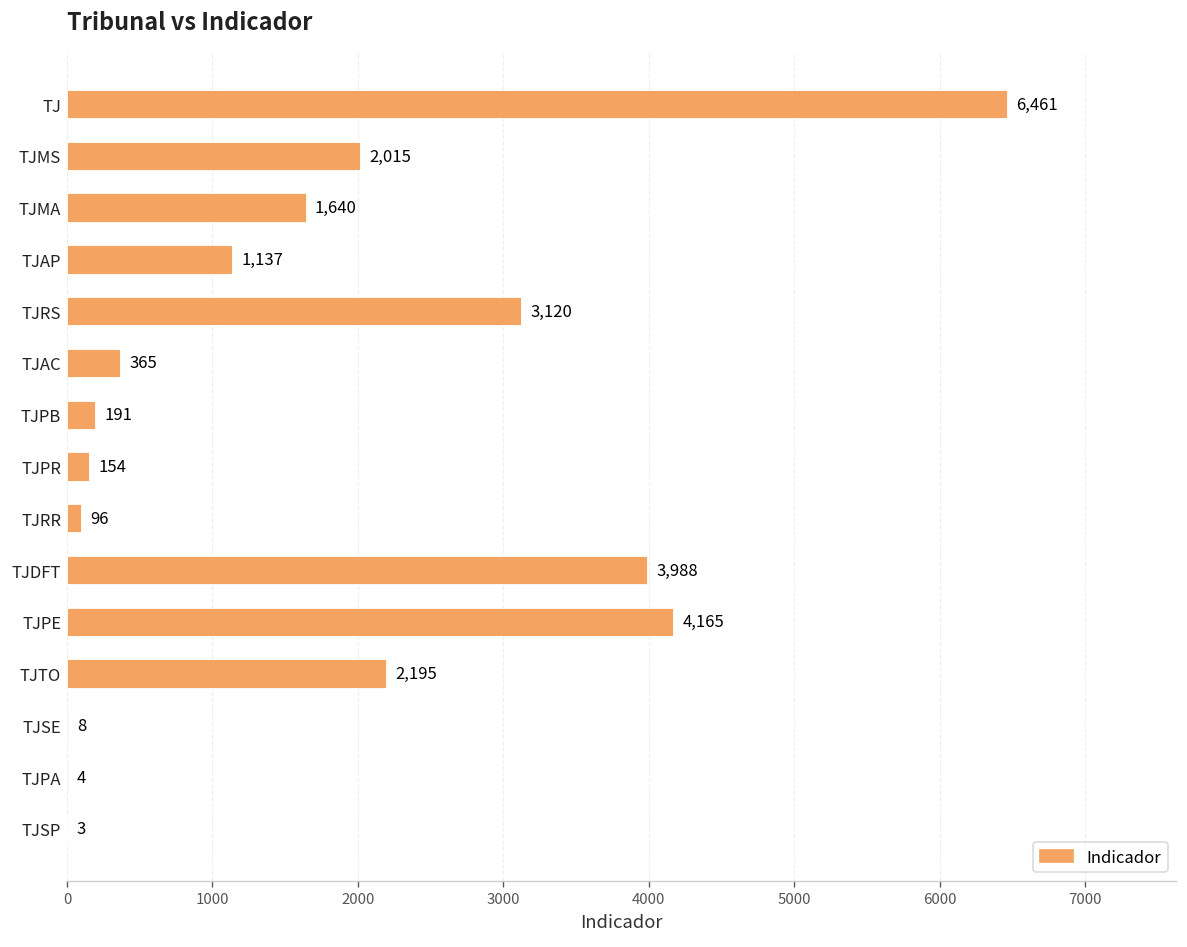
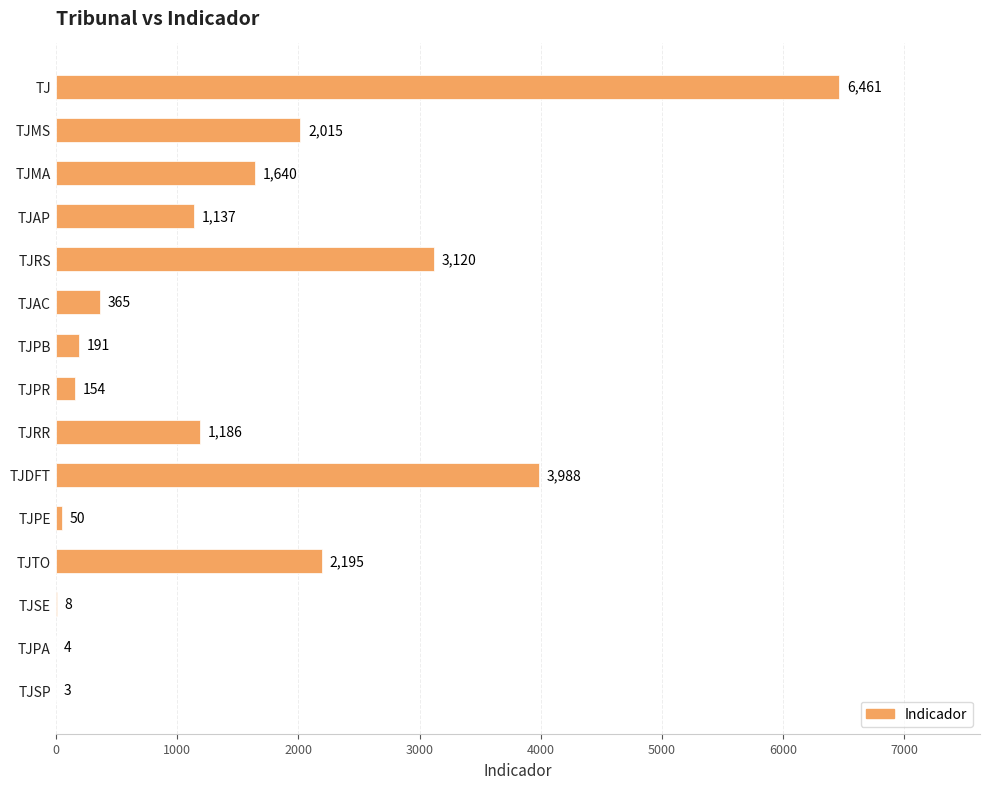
  {
    "TJ": "6,461",
    "TJMS": "2,015",
    "TJMA": "1,640",
    "TJAP": "1,137",
    "TJRS": "3,120",
    "TJAC": "365",
    "TJPB": "191",
    "TJPR": "154",
-   "TJRR": "96",
+   "TJRR": "1,186",
    "TJDFT": "3,988",
-   "TJPE": "4,165",
+   "TJPE": "50",
    "TJTO": "2,195",
    "TJSE": "8",
    "TJPA": "4",
    "TJSP": "3"
  }
